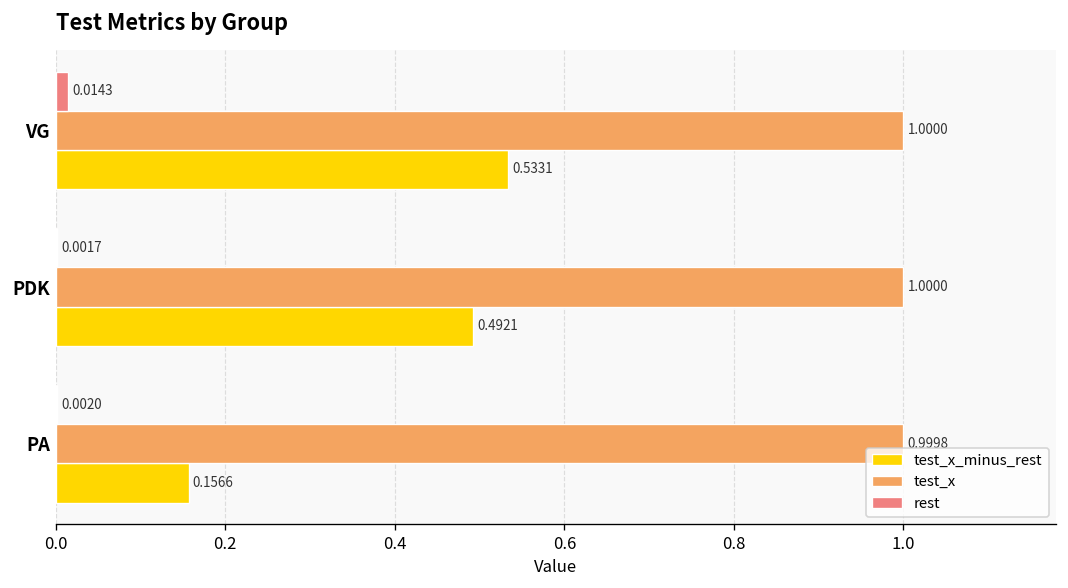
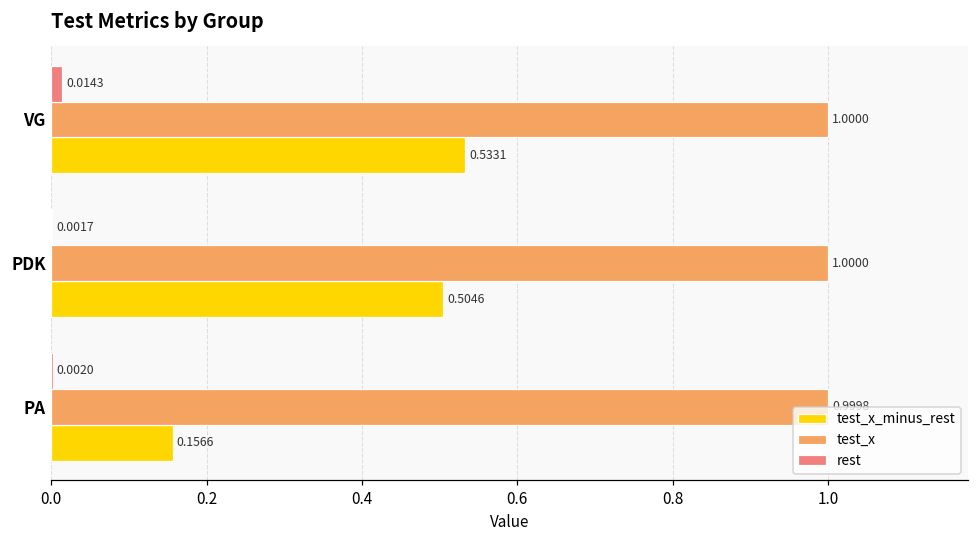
  {
    "test_x_minus_rest": {
      "VG": 0.5331,
-     "PDK": 0.4921,
+     "PDK": 0.5046,
      "PA": 0.1566
    }
  }
